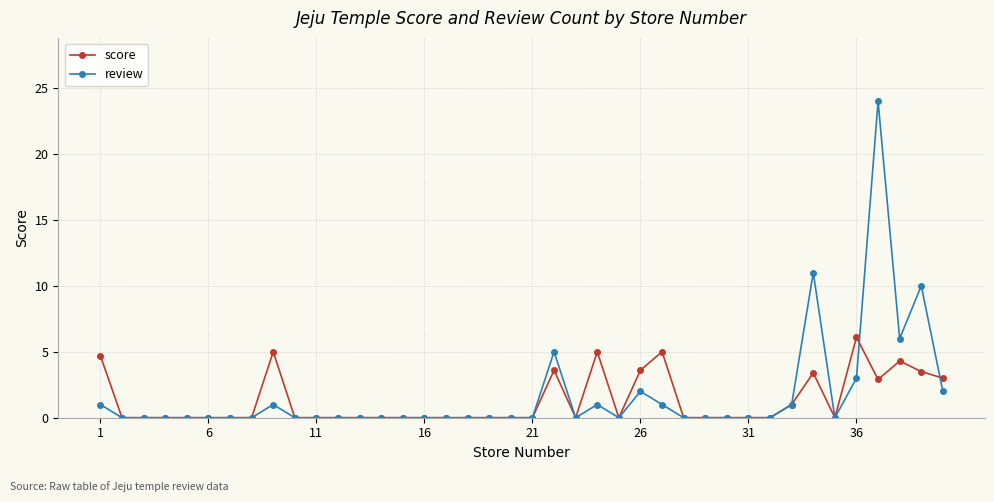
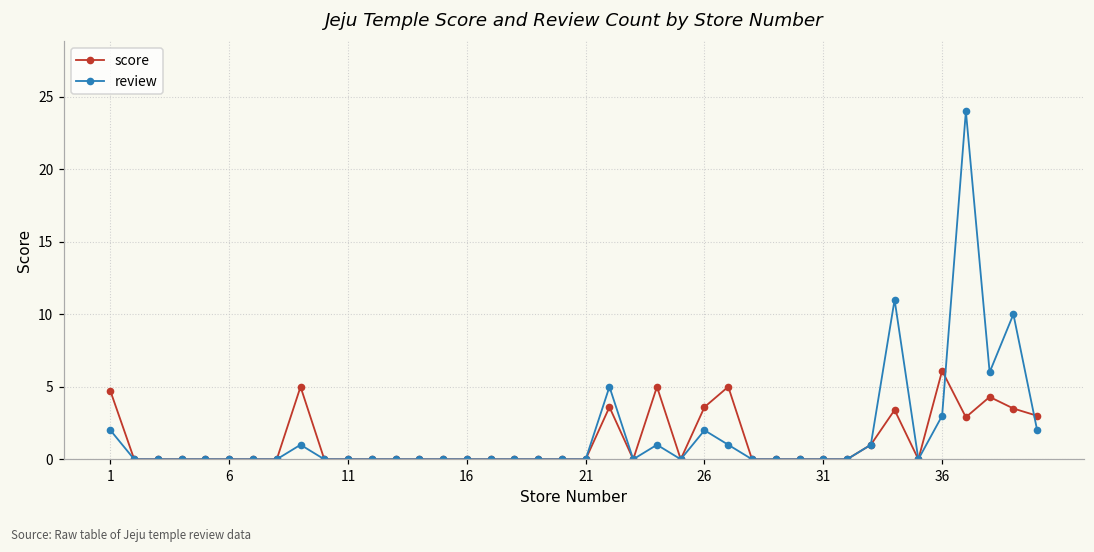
  {
    "score": {
      "1": 4.7,
      "26": 3.6,
      "36": 6
    },
    "review": {
-     "1": 1,
+     "1": 2,
      "26": 2,
      "36": 3
    }
  }
